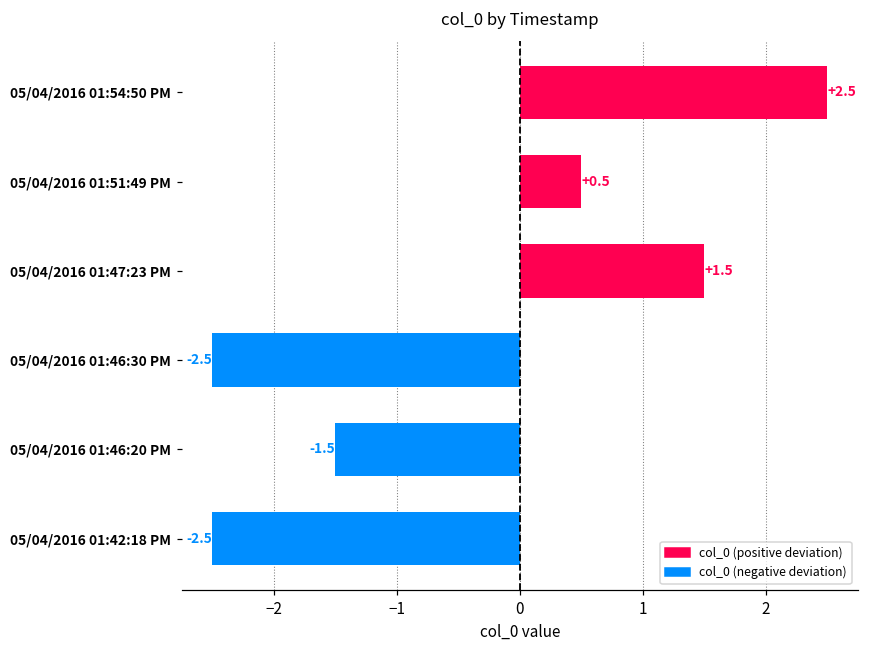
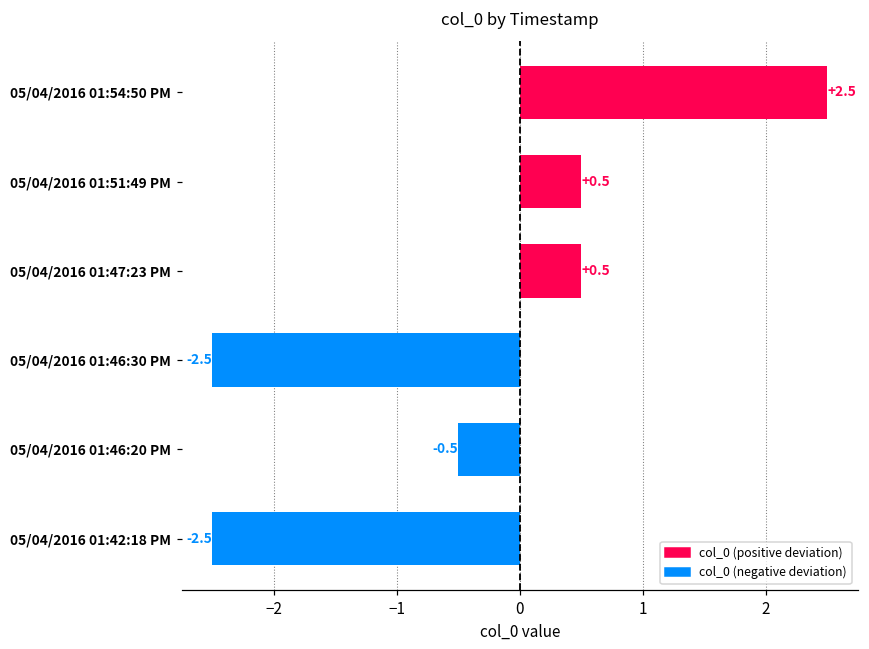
  {
    "05/04/2016 01:54:50 PM": "+2.5",
    "05/04/2016 01:51:49 PM": "+0.5",
-   "05/04/2016 01:47:23 PM": "+1.5",
+   "05/04/2016 01:47:23 PM": "+0.5",
    "05/04/2016 01:46:30 PM": "-2.5",
-   "05/04/2016 01:46:20 PM": "-1.5",
+   "05/04/2016 01:46:20 PM": "-0.5",
    "05/04/2016 01:42:18 PM": "-2.5"
  }
